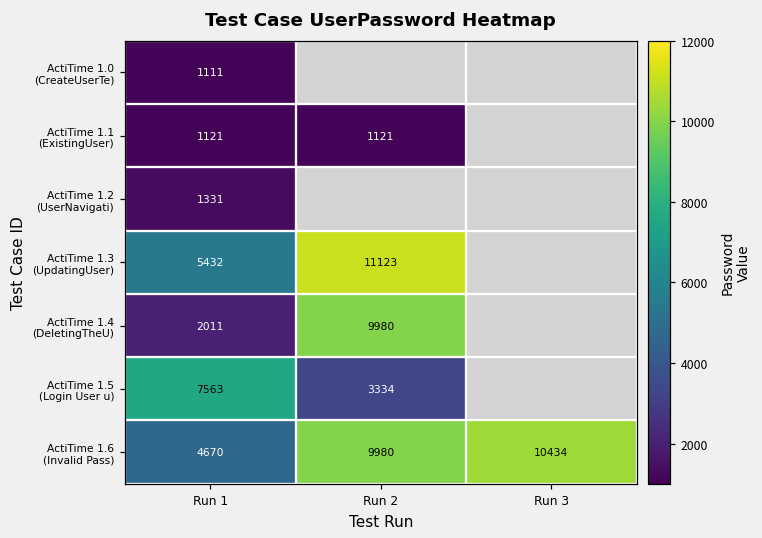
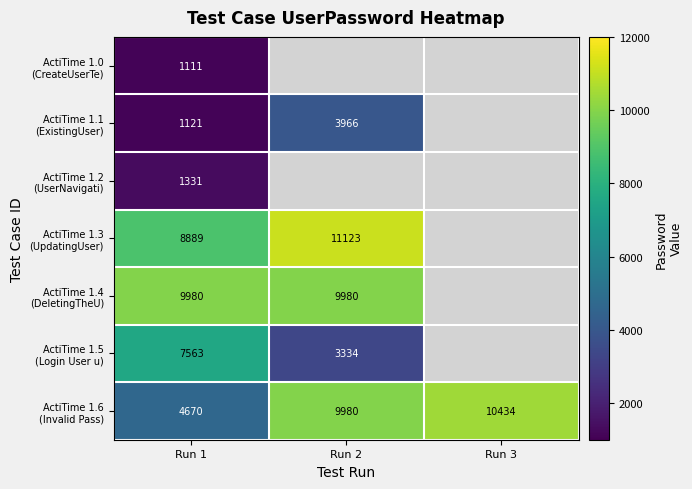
  {
    "ActiTime 1.0 (CreateUserTe)": {
      "Run 1": 1111
    },
    "ActiTime 1.1 (ExistingUser)": {
      "Run 1": 1121,
-     "Run 2": 1121
+     "Run 2": 3966
    },
    "ActiTime 1.2 (UserNavigati)": {
      "Run 1": 1331
    },
    "ActiTime 1.3 (UpdatingUser)": {
-     "Run 1": 5432,
+     "Run 1": 8889,
      "Run 2": 11123
    },
    "ActiTime 1.4 (DeletingTheU)": {
-     "Run 1": 2011,
+     "Run 1": 9980,
      "Run 2": 9980
    },
    "ActiTime 1.5 (Login User u)": {
      "Run 1": 7563,
      "Run 2": 3334
    },
    "ActiTime 1.6 (Invalid Pass)": {
      "Run 1": 4670,
      "Run 2": 9980,
      "Run 3": 10434
    }
  }
